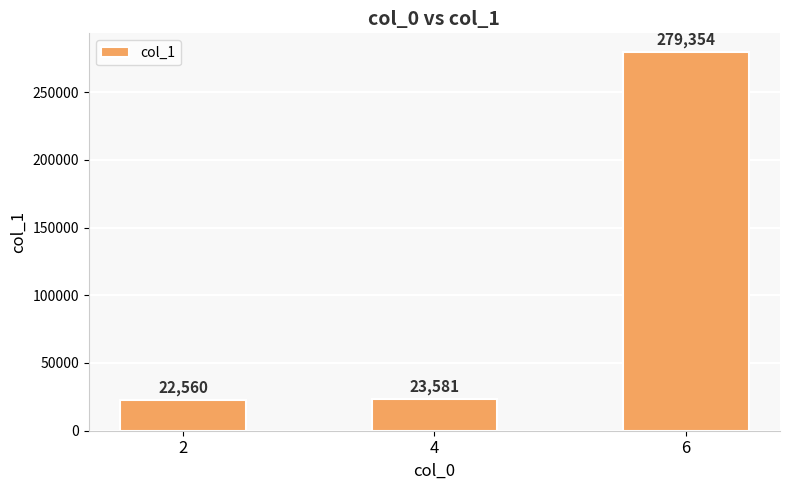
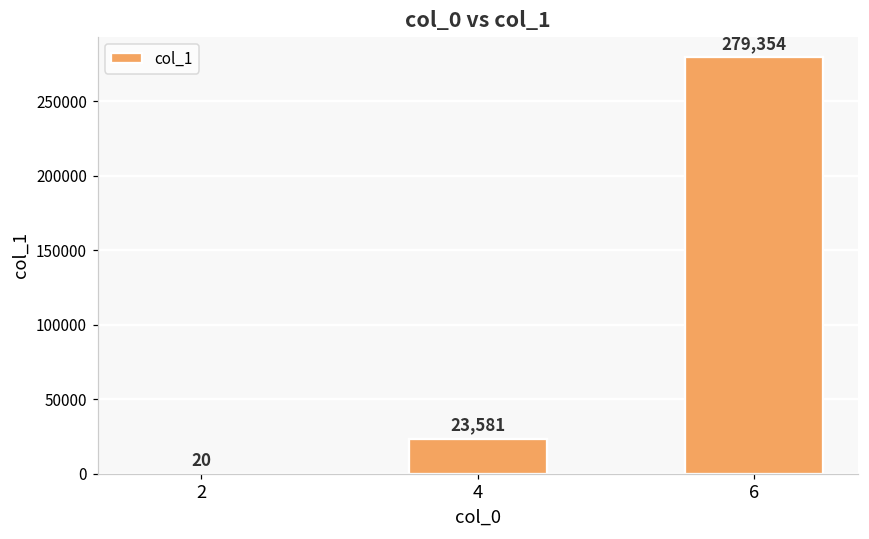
  {
-   "2": "22,560",
+   "2": "20",
    "4": "23,581",
    "6": "279,354"
  }
